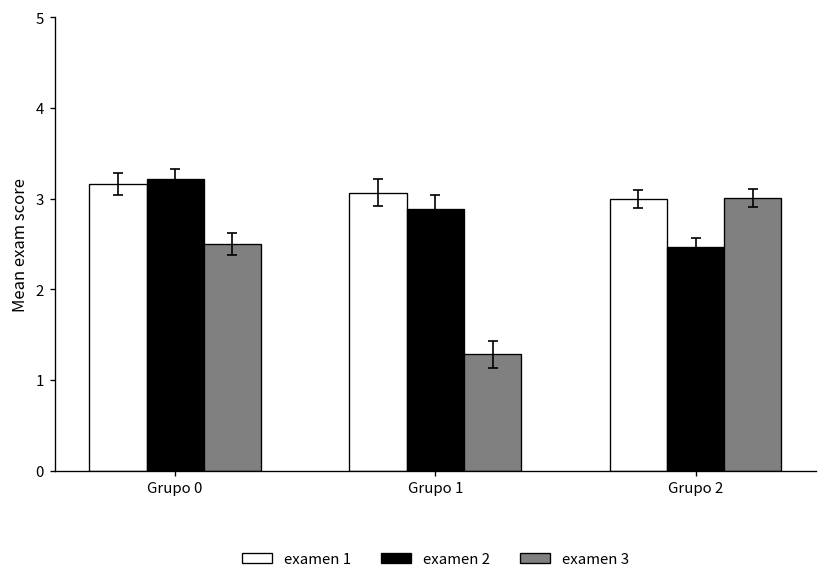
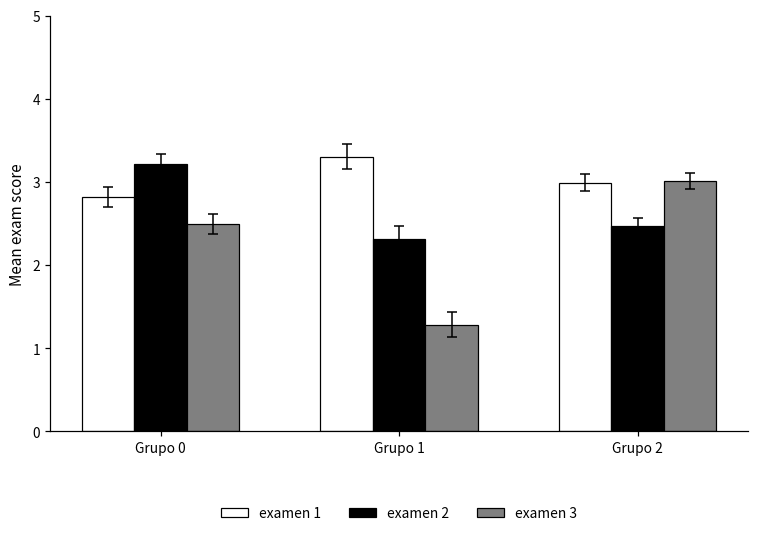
  {
    "examen 1": {
-     "Grupo 0": 3.2,
-     "Grupo 1": 3.1,
+     "Grupo 0": 2.8,
+     "Grupo 1": 3.3,
      "Grupo 2": 3.0
    },
    "examen 2": {
      "Grupo 0": 3.2,
-     "Grupo 1": 2.9,
+     "Grupo 1": 2.3,
      "Grupo 2": 2.5
    },
    "examen 3": {
      "Grupo 0": 2.5,
      "Grupo 1": 1.3,
      "Grupo 2": 3.0
    }
  }
